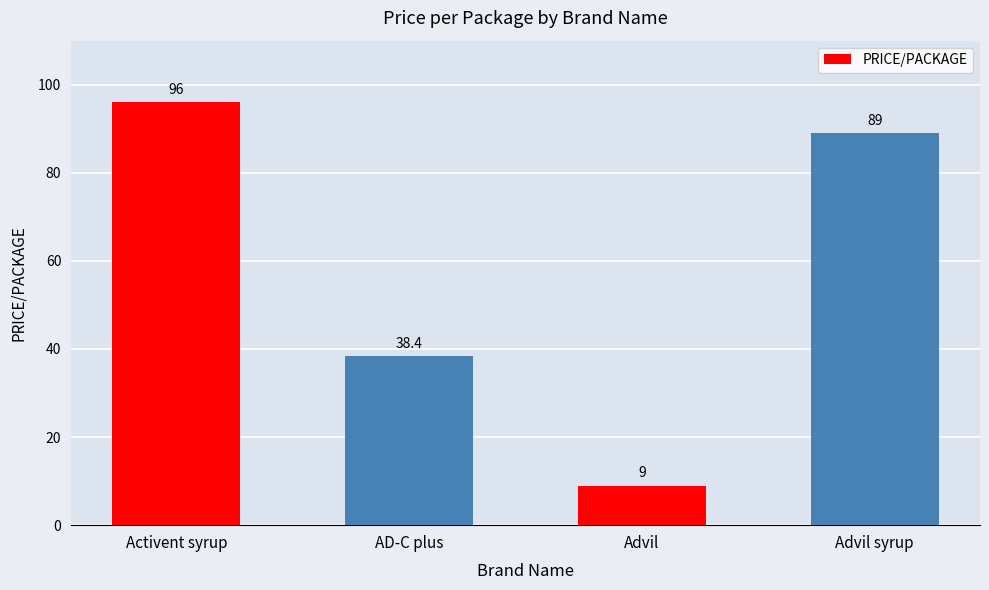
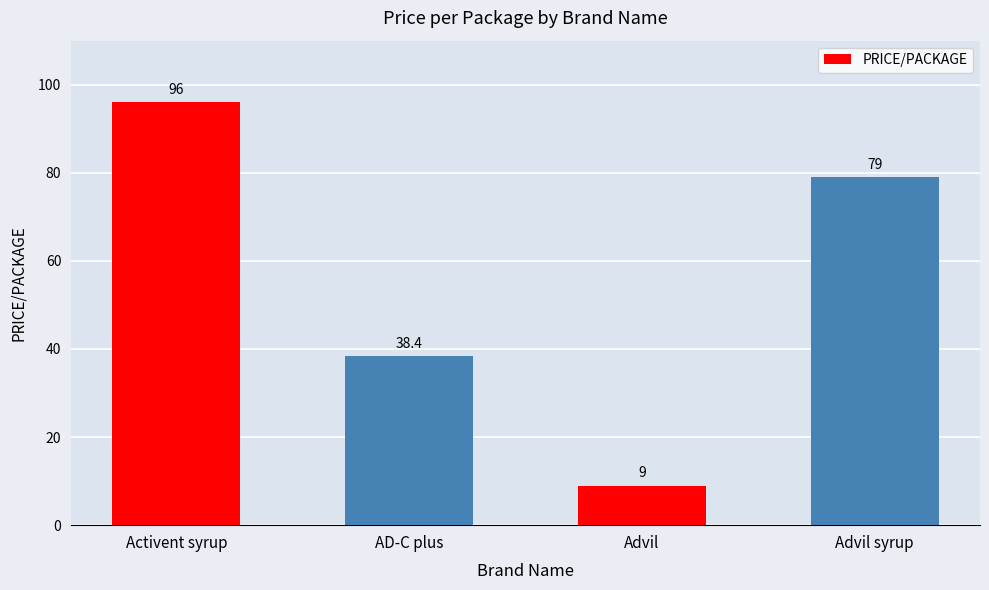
  {
    "Activent syrup": 96,
    "AD-C plus": 38.4,
    "Advil": 9,
-   "Advil syrup": 89
+   "Advil syrup": 79
  }
